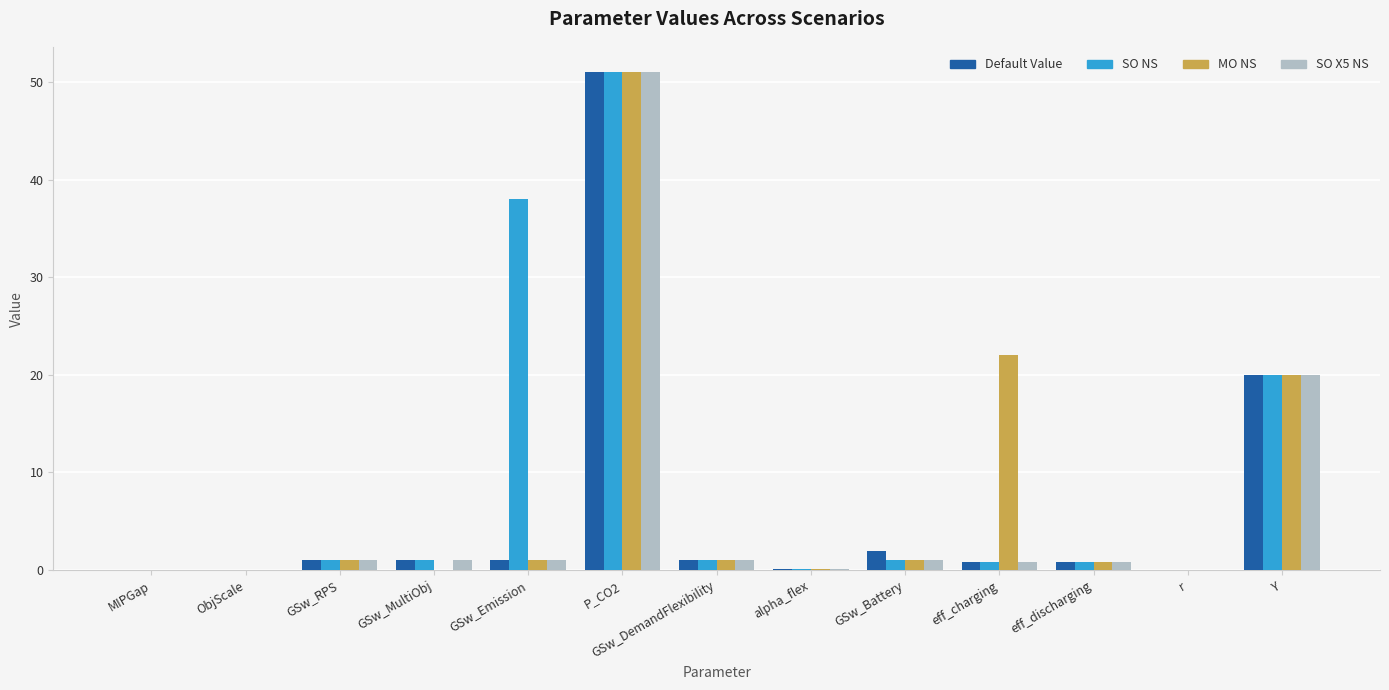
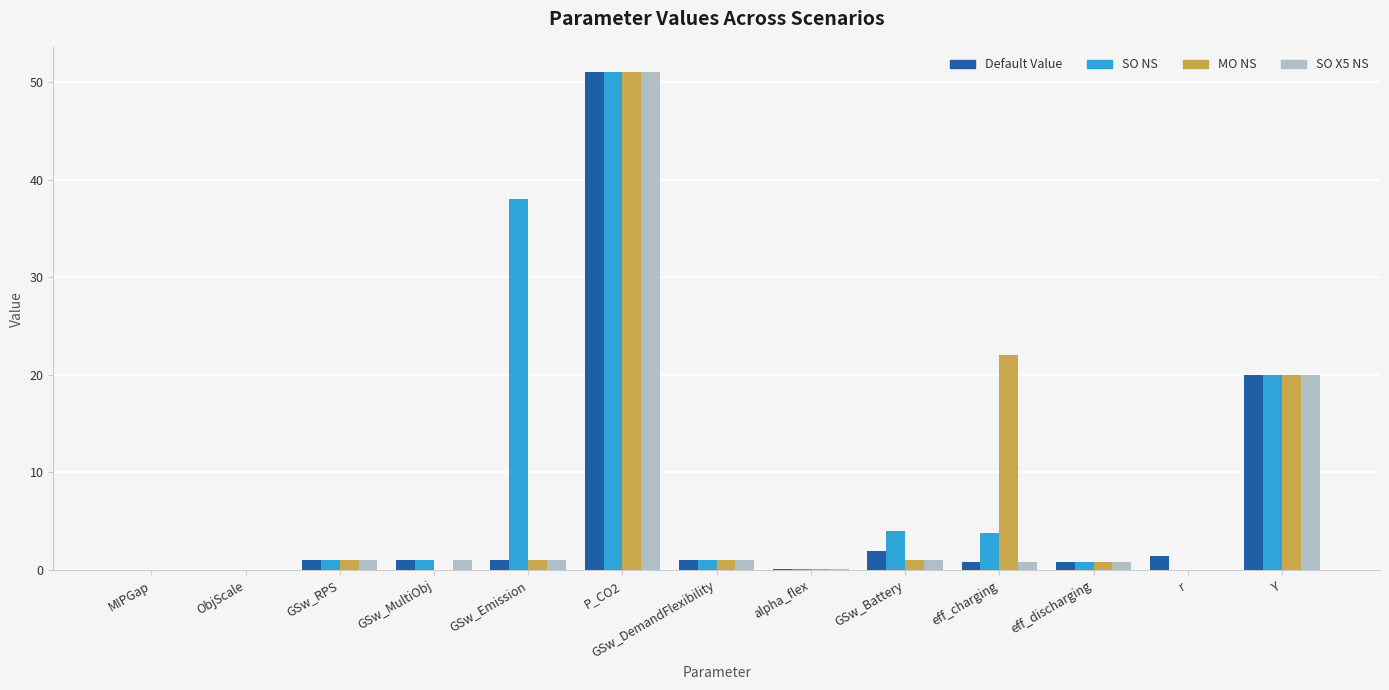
  {
    "Default Value": {
      "GSw_RPS": 1,
      "GSw_MultiObj": 1,
      "GSw_Emission": 1,
      "P_CO2": 51,
      "GSw_DemandFlexibility": 1,
      "GSw_Battery": 2,
      "eff_charging": 1,
      "eff_discharging": 1,
-     "r": 0,
+     "r": 1,
      "Y": 20
    },
    "SO NS": {
      "GSw_RPS": 1,
      "GSw_MultiObj": 1,
      "GSw_Emission": 38,
      "P_CO2": 51,
      "GSw_DemandFlexibility": 1,
-     "GSw_Battery": 1,
-     "eff_charging": 1,
+     "GSw_Battery": 4,
+     "eff_charging": 4,
      "eff_discharging": 1,
      "Y": 20
    },
    "MO NS": {
      "GSw_RPS": 1,
      "GSw_MultiObj": 0,
      "GSw_Emission": 1,
      "P_CO2": 51,
      "GSw_DemandFlexibility": 1,
      "GSw_Battery": 1,
      "eff_charging": 22,
      "eff_discharging": 1,
      "Y": 20
    },
    "SO X5 NS": {
      "GSw_RPS": 1,
      "GSw_MultiObj": 1,
      "GSw_Emission": 1,
      "P_CO2": 51,
      "GSw_DemandFlexibility": 1,
      "GSw_Battery": 1,
      "eff_charging": 1,
      "eff_discharging": 1,
      "Y": 20
    }
  }
